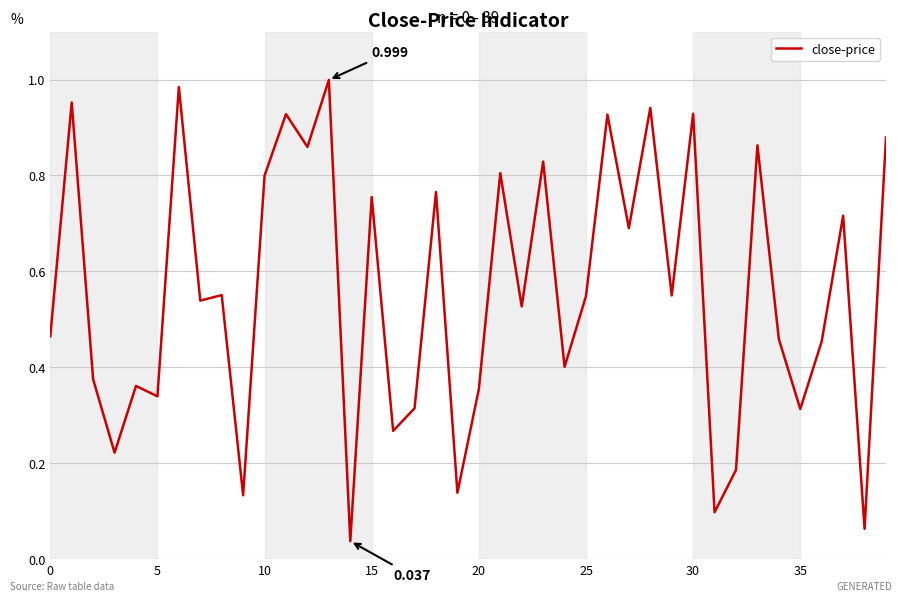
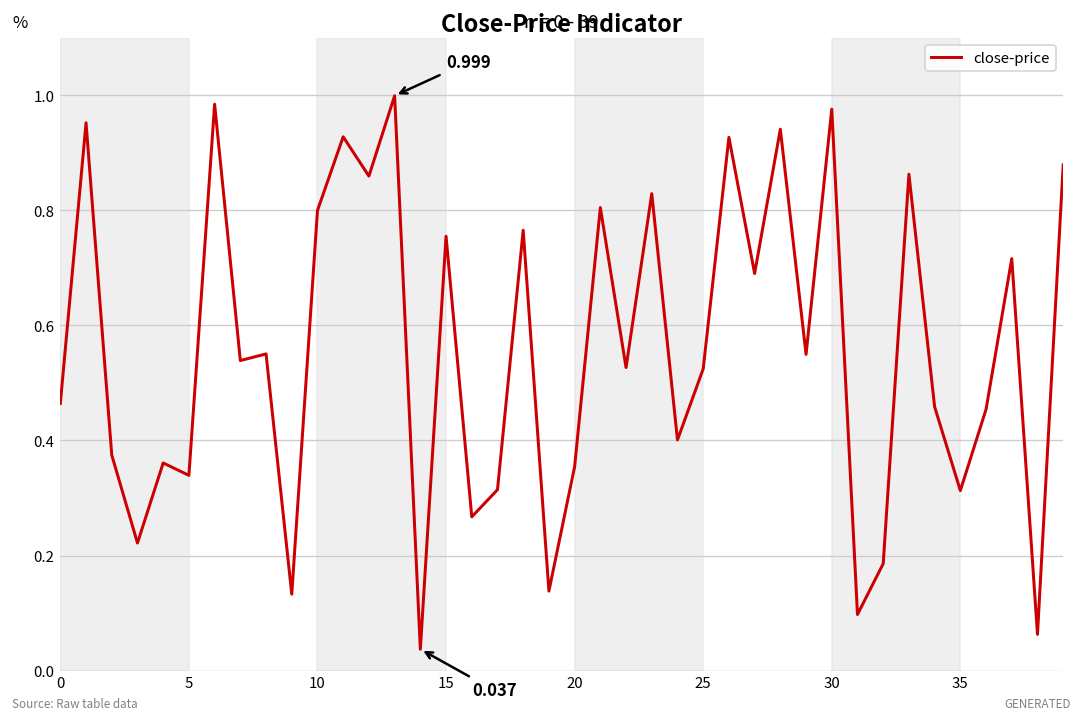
  {
    "0": 0.46,
    "5": 0.34,
    "10": 0.80,
    "15": 0.76,
    "20": 0.35,
-   "25": 0.55,
-   "30": 0.93,
+   "25": 0.52,
+   "30": 0.98,
    "35": 0.31
  }
